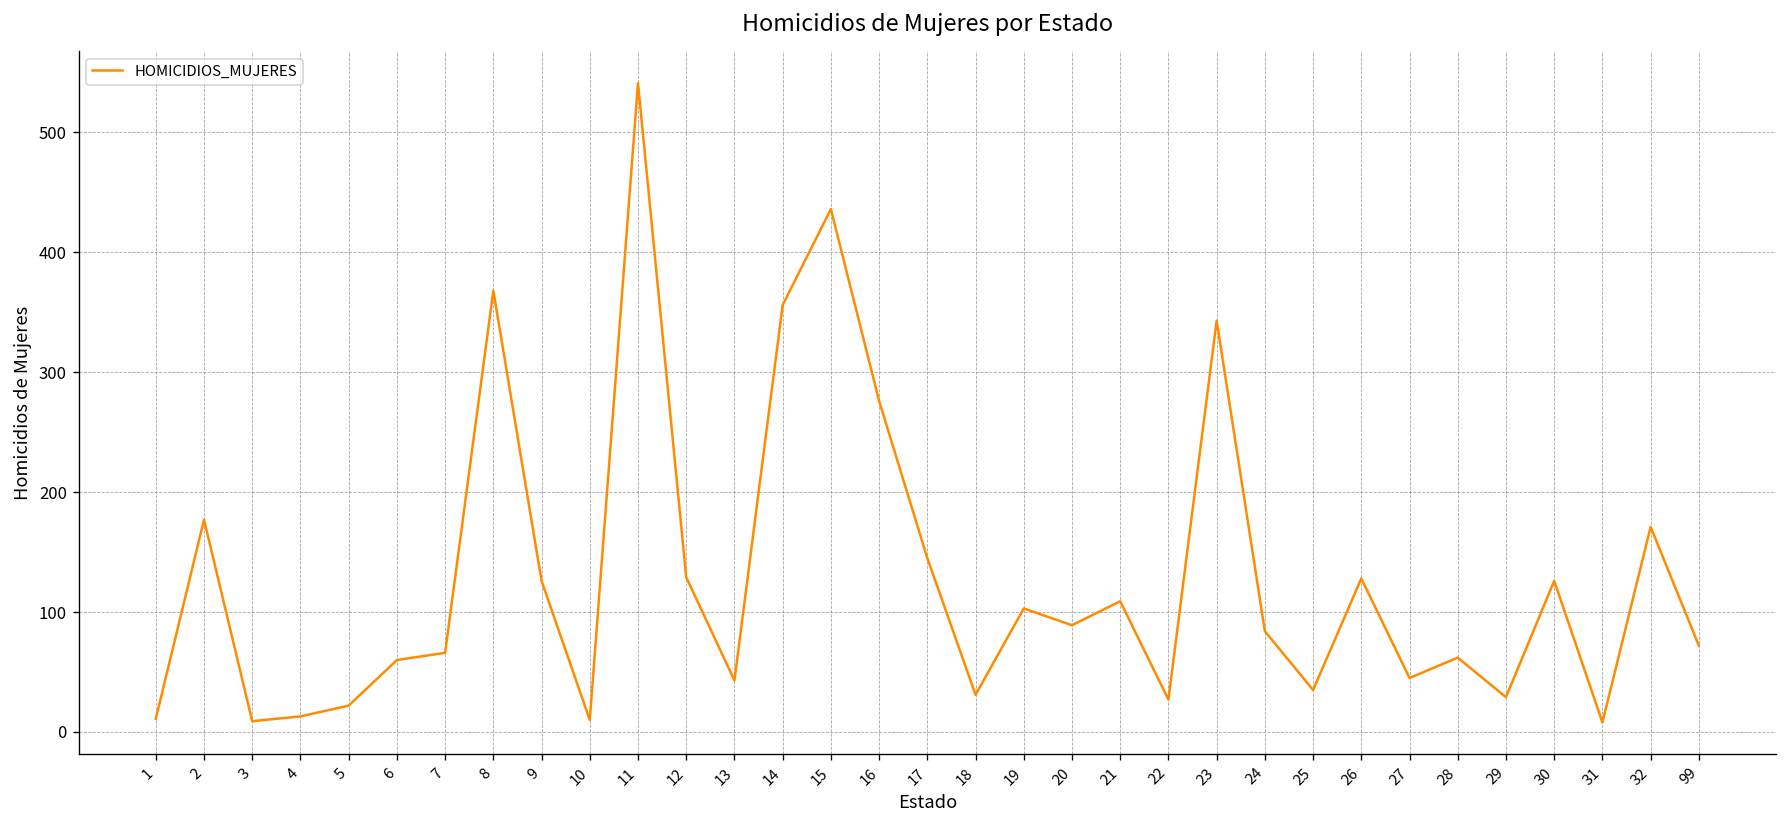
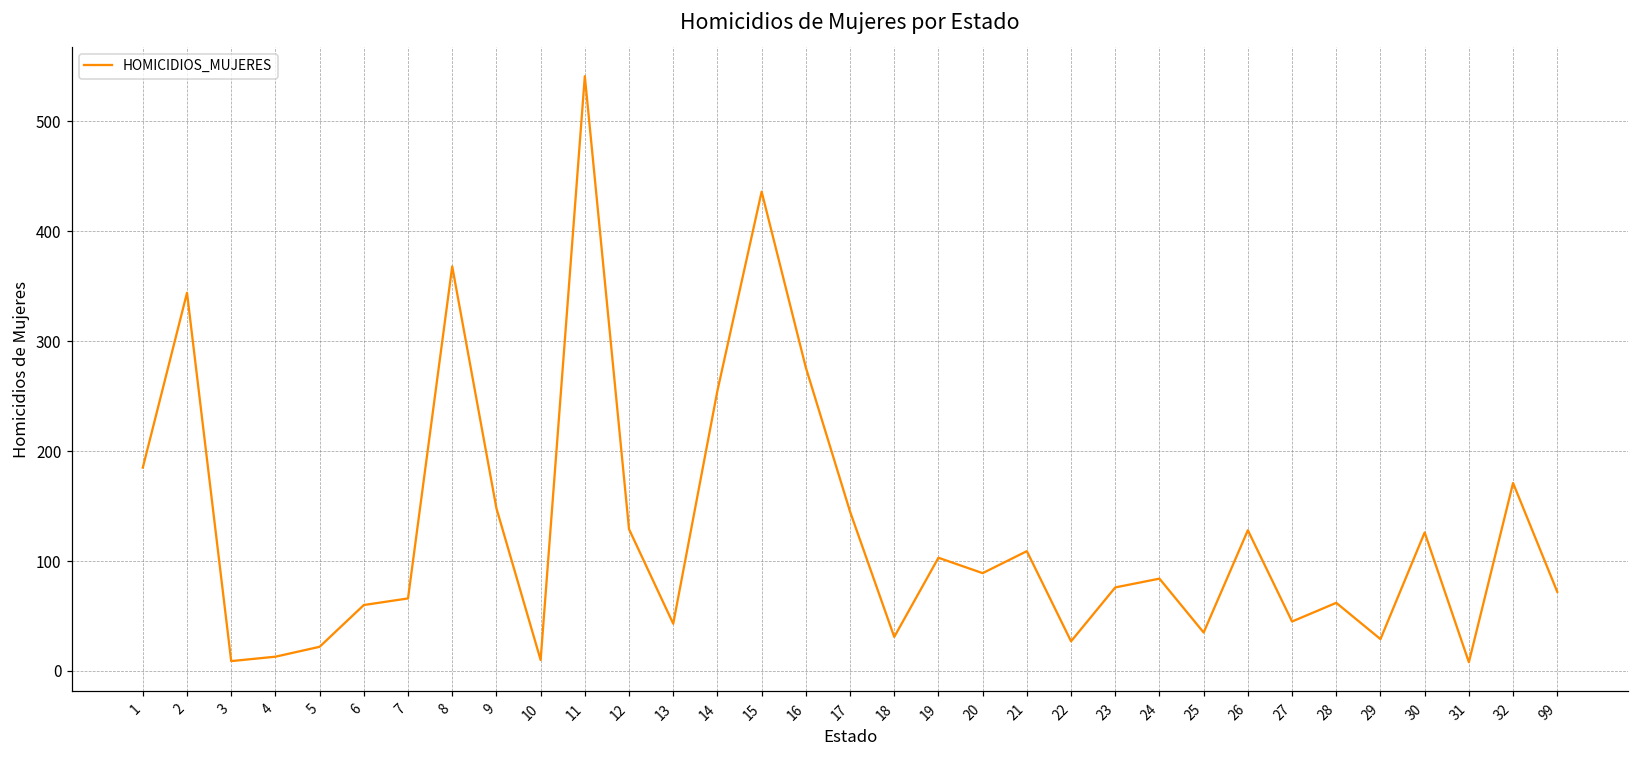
  {
-   "1": 10,
-   "2": 180,
+   "1": 190,
+   "2": 340,
    "3": 10,
    "4": 10,
    "5": 20,
    "6": 60,
    "7": 70,
    "8": 370,
-   "9": 130,
+   "9": 150,
    "10": 10,
    "11": 540,
    "12": 130,
    "13": 40,
-   "14": 360,
+   "14": 260,
    "15": 440,
    "16": 280,
    "17": 150,
    "18": 30,
    "19": 100,
    "20": 90,
    "21": 110,
    "22": 30,
-   "23": 340,
+   "23": 80,
    "24": 80,
    "25": 40,
    "26": 130,
    "27": 50,
    "28": 60,
    "29": 30,
    "30": 130,
    "31": 10,
    "32": 170,
    "99": 70
  }
